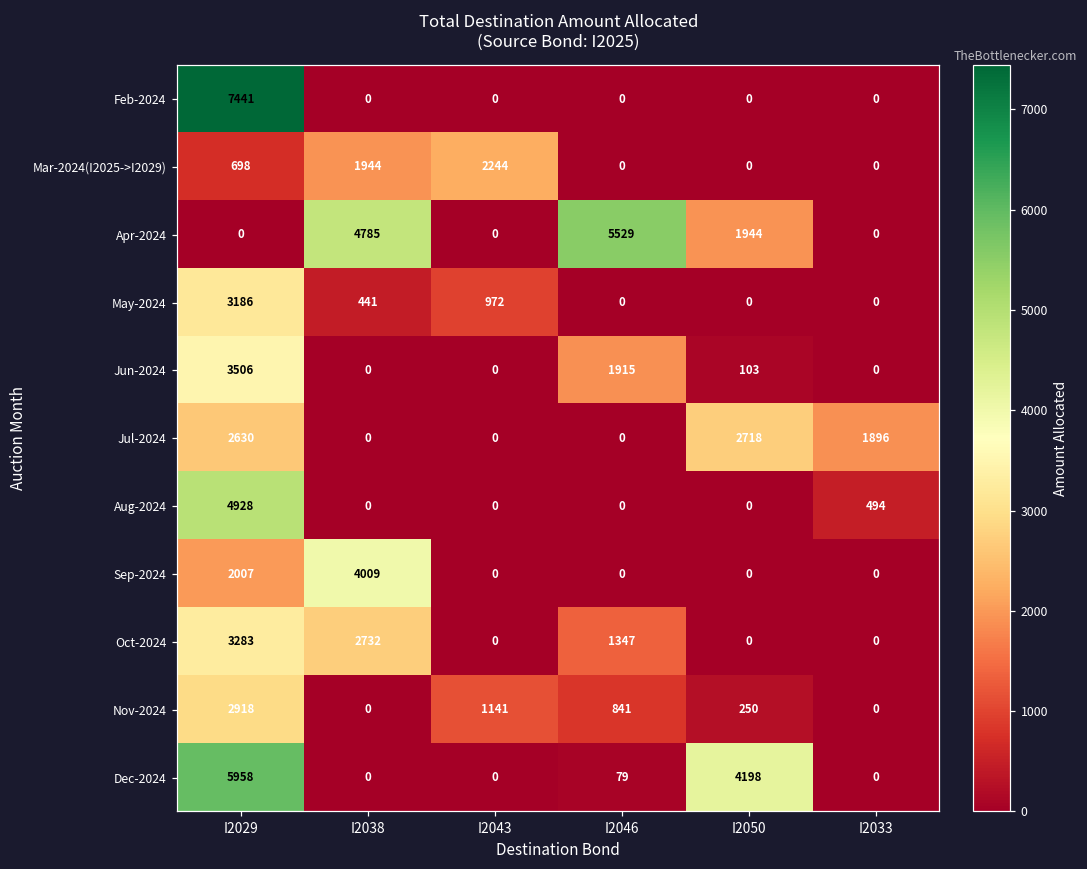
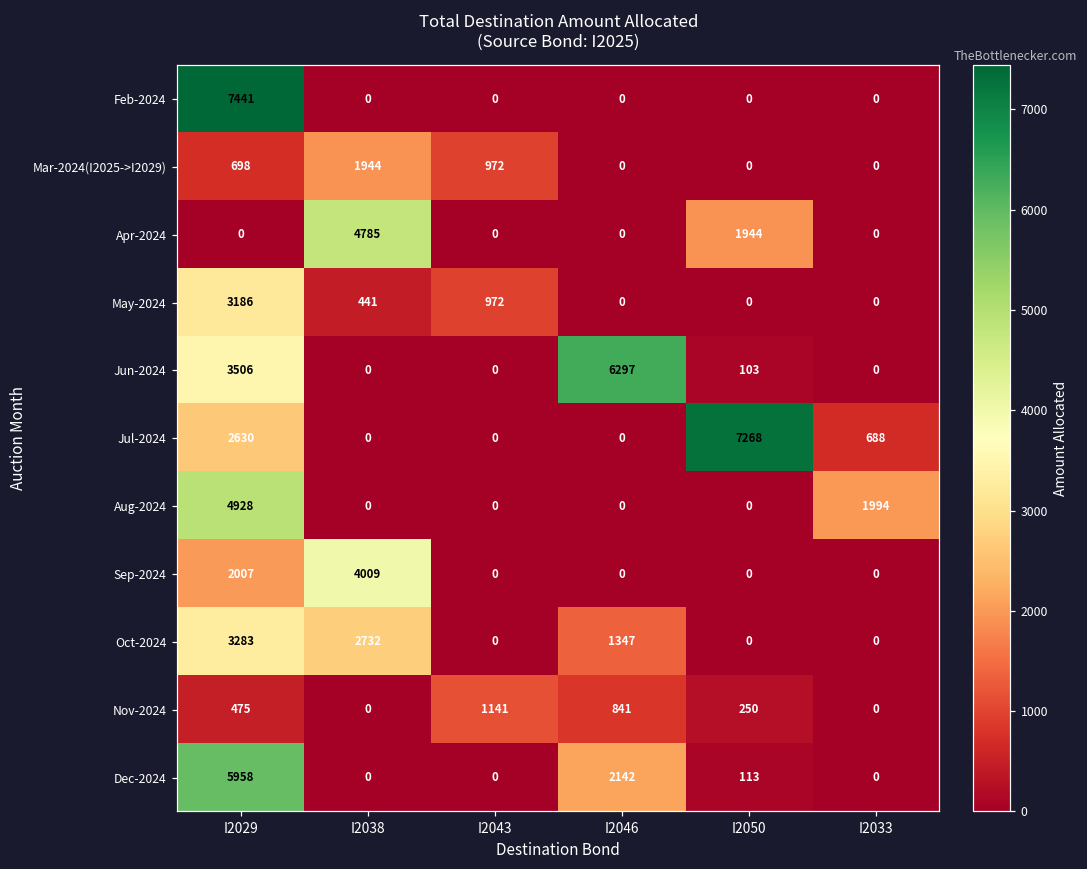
  {
    "Feb-2024": {
      "I2029": 7441,
      "I2038": 0,
      "I2043": 0,
      "I2046": 0,
      "I2050": 0,
      "I2033": 0
    },
    "Mar-2024(I2025->I2029)": {
      "I2029": 698,
      "I2038": 1944,
-     "I2043": 2244,
+     "I2043": 972,
      "I2046": 0,
      "I2050": 0,
      "I2033": 0
    },
    "Apr-2024": {
      "I2029": 0,
      "I2038": 4785,
      "I2043": 0,
-     "I2046": 5529,
+     "I2046": 0,
      "I2050": 1944,
      "I2033": 0
    },
    "May-2024": {
      "I2029": 3186,
      "I2038": 441,
      "I2043": 972,
      "I2046": 0,
      "I2050": 0,
      "I2033": 0
    },
    "Jun-2024": {
      "I2029": 3506,
      "I2038": 0,
      "I2043": 0,
-     "I2046": 1915,
+     "I2046": 6297,
      "I2050": 103,
      "I2033": 0
    },
    "Jul-2024": {
      "I2029": 2630,
      "I2038": 0,
      "I2043": 0,
      "I2046": 0,
-     "I2050": 2718,
-     "I2033": 1896
+     "I2050": 7268,
+     "I2033": 688
    },
    "Aug-2024": {
      "I2029": 4928,
      "I2038": 0,
      "I2043": 0,
      "I2046": 0,
      "I2050": 0,
-     "I2033": 494
+     "I2033": 1994
    },
    "Sep-2024": {
      "I2029": 2007,
      "I2038": 4009,
      "I2043": 0,
      "I2046": 0,
      "I2050": 0,
      "I2033": 0
    },
    "Oct-2024": {
      "I2029": 3283,
      "I2038": 2732,
      "I2043": 0,
      "I2046": 1347,
      "I2050": 0,
      "I2033": 0
    },
    "Nov-2024": {
-     "I2029": 2918,
+     "I2029": 475,
      "I2038": 0,
      "I2043": 1141,
      "I2046": 841,
      "I2050": 250,
      "I2033": 0
    },
    "Dec-2024": {
      "I2029": 5958,
      "I2038": 0,
      "I2043": 0,
-     "I2046": 79,
-     "I2050": 4198,
+     "I2046": 2142,
+     "I2050": 113,
      "I2033": 0
    }
  }
